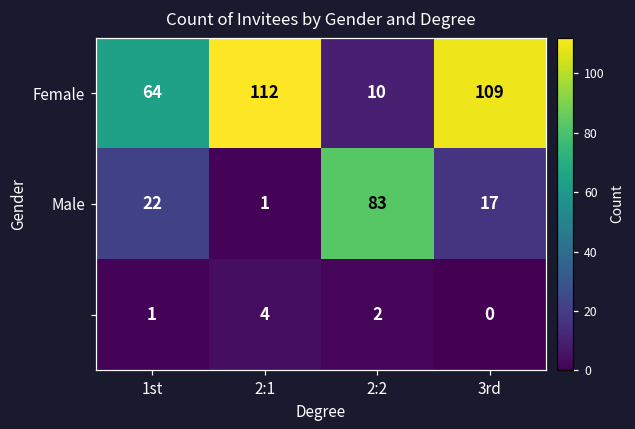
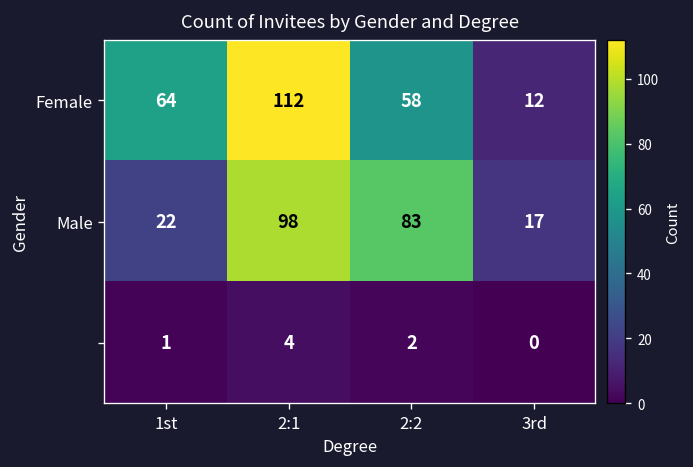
  {
    "Female": {
      "1st": 64,
      "2:1": 112,
-     "2:2": 10,
-     "3rd": 109
+     "2:2": 58,
+     "3rd": 12
    },
    "Male": {
      "1st": 22,
-     "2:1": 1,
+     "2:1": 98,
      "2:2": 83,
      "3rd": 17
    }
  }
